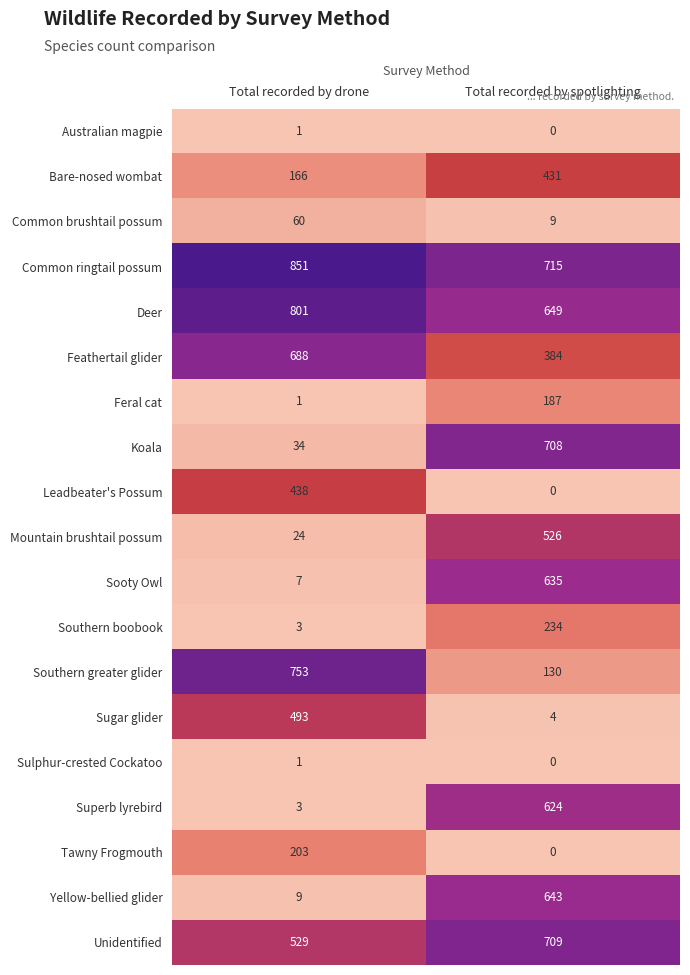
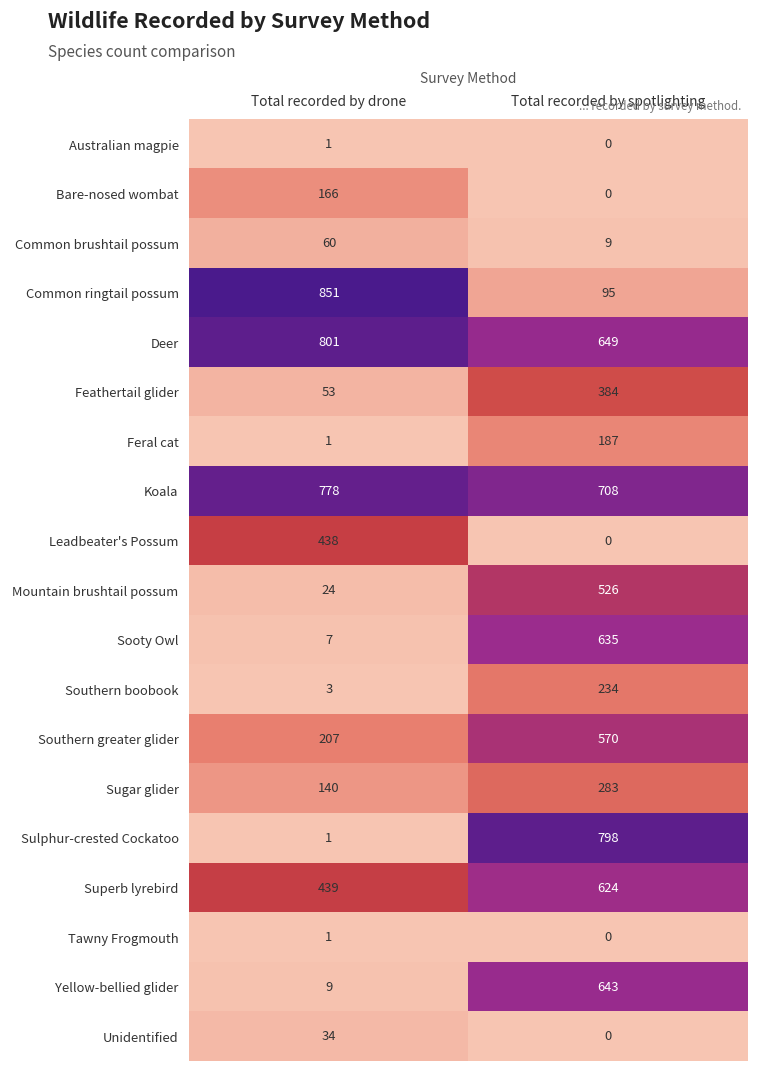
  {
    "Australian magpie": {
      "Total recorded by drone": 1,
      "Total recorded by spotlighting": 0
    },
    "Bare-nosed wombat": {
      "Total recorded by drone": 166,
-     "Total recorded by spotlighting": 431
+     "Total recorded by spotlighting": 0
    },
    "Common brushtail possum": {
      "Total recorded by drone": 60,
      "Total recorded by spotlighting": 9
    },
    "Common ringtail possum": {
      "Total recorded by drone": 851,
-     "Total recorded by spotlighting": 715
+     "Total recorded by spotlighting": 95
    },
    "Deer": {
      "Total recorded by drone": 801,
      "Total recorded by spotlighting": 649
    },
    "Feathertail glider": {
-     "Total recorded by drone": 688,
+     "Total recorded by drone": 53,
      "Total recorded by spotlighting": 384
    },
    "Feral cat": {
      "Total recorded by drone": 1,
      "Total recorded by spotlighting": 187
    },
    "Koala": {
-     "Total recorded by drone": 34,
+     "Total recorded by drone": 778,
      "Total recorded by spotlighting": 708
    },
    "Leadbeater's Possum": {
      "Total recorded by drone": 438,
      "Total recorded by spotlighting": 0
    },
    "Mountain brushtail possum": {
      "Total recorded by drone": 24,
      "Total recorded by spotlighting": 526
    },
    "Sooty Owl": {
      "Total recorded by drone": 7,
      "Total recorded by spotlighting": 635
    },
    "Southern boobook": {
      "Total recorded by drone": 3,
      "Total recorded by spotlighting": 234
    },
    "Southern greater glider": {
-     "Total recorded by drone": 753,
-     "Total recorded by spotlighting": 130
+     "Total recorded by drone": 207,
+     "Total recorded by spotlighting": 570
    },
    "Sugar glider": {
-     "Total recorded by drone": 493,
-     "Total recorded by spotlighting": 4
+     "Total recorded by drone": 140,
+     "Total recorded by spotlighting": 283
    },
    "Sulphur-crested Cockatoo": {
      "Total recorded by drone": 1,
-     "Total recorded by spotlighting": 0
+     "Total recorded by spotlighting": 798
    },
    "Superb lyrebird": {
-     "Total recorded by drone": 3,
+     "Total recorded by drone": 439,
      "Total recorded by spotlighting": 624
    },
    "Tawny Frogmouth": {
-     "Total recorded by drone": 203,
+     "Total recorded by drone": 1,
      "Total recorded by spotlighting": 0
    },
    "Yellow-bellied glider": {
      "Total recorded by drone": 9,
      "Total recorded by spotlighting": 643
    },
    "Unidentified": {
-     "Total recorded by drone": 529,
-     "Total recorded by spotlighting": 709
+     "Total recorded by drone": 34,
+     "Total recorded by spotlighting": 0
    }
  }
